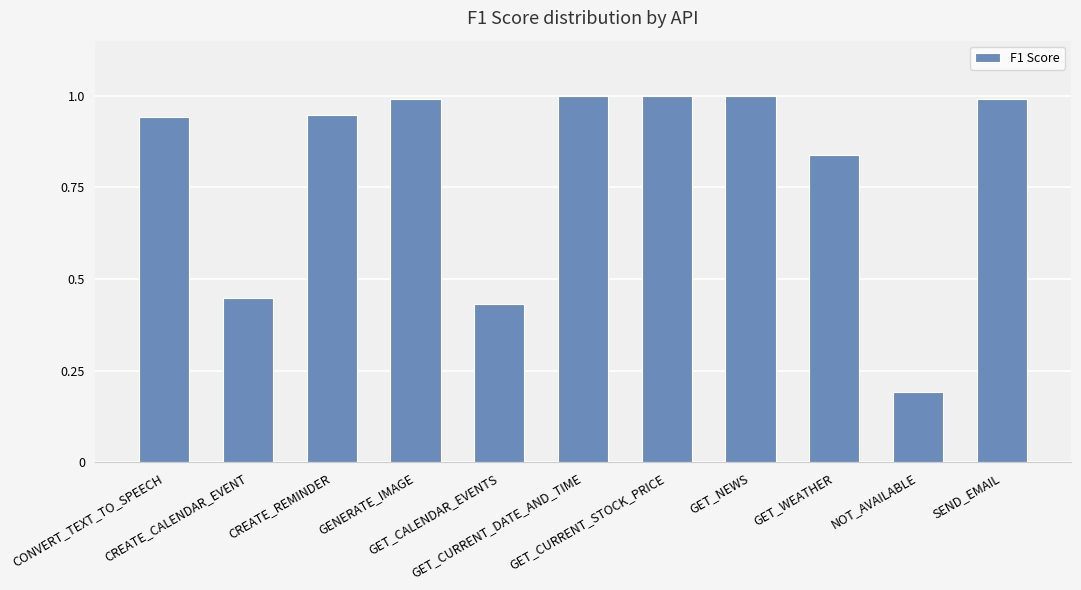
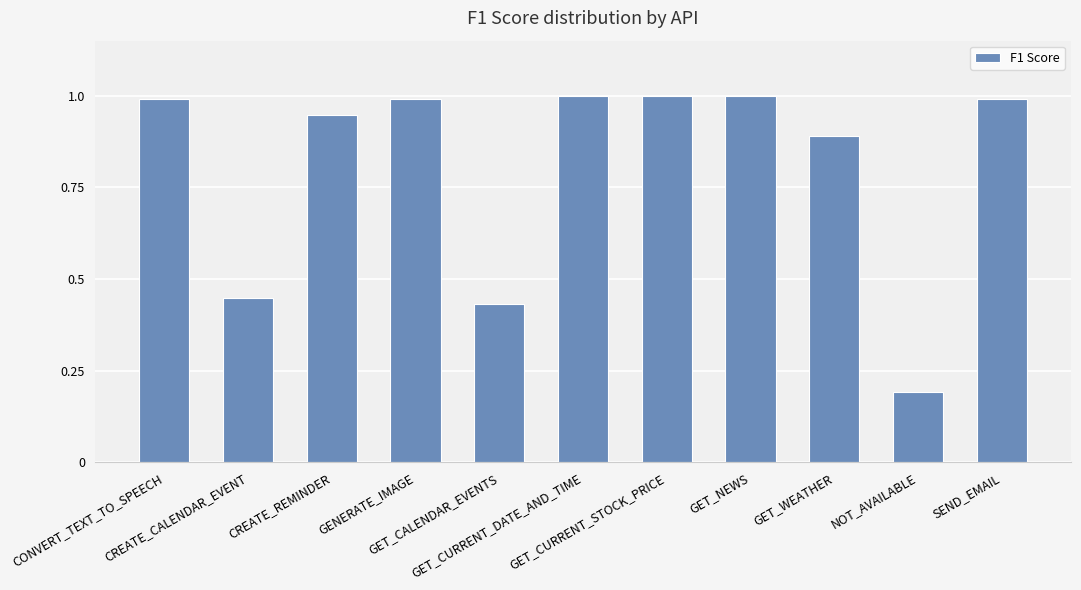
  {
-   "CONVERT_TEXT_TO_SPEECH": 0.94,
+   "CONVERT_TEXT_TO_SPEECH": 0.99,
    "CREATE_CALENDAR_EVENT": 0.45,
    "CREATE_REMINDER": 0.95,
    "GENERATE_IMAGE": 0.99,
    "GET_CALENDAR_EVENTS": 0.43,
    "GET_CURRENT_DATE_AND_TIME": 1.00,
    "GET_CURRENT_STOCK_PRICE": 1.00,
    "GET_NEWS": 1.00,
-   "GET_WEATHER": 0.84,
+   "GET_WEATHER": 0.89,
    "NOT_AVAILABLE": 0.19,
    "SEND_EMAIL": 0.99
  }
